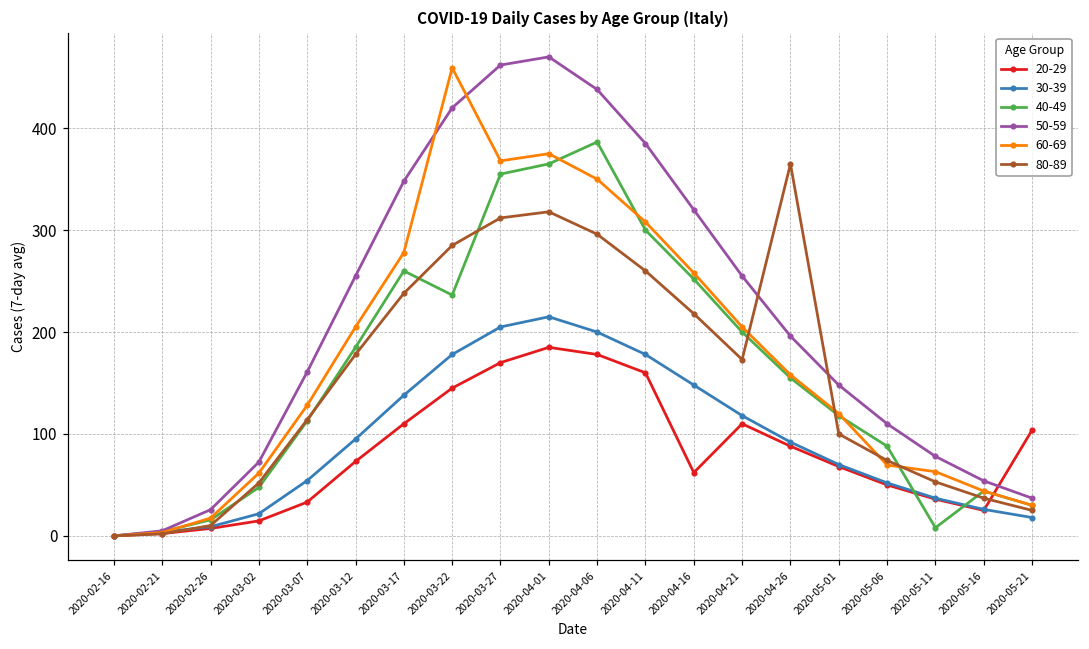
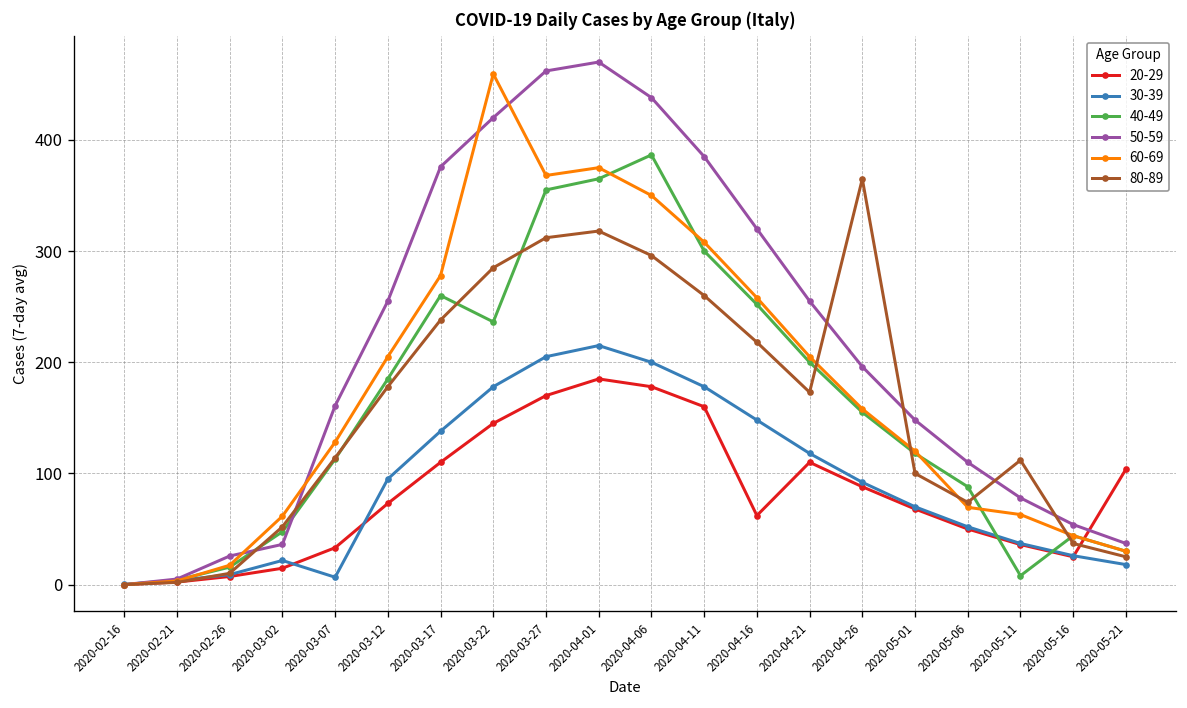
  {
    "20-29": {
      "2020-03-02": 10,
      "2020-03-07": 30,
      "2020-03-12": 70,
      "2020-03-17": 110,
      "2020-03-22": 150,
      "2020-03-27": 170,
      "2020-04-01": 190,
      "2020-04-06": 180,
      "2020-04-11": 160,
      "2020-04-16": 60,
      "2020-04-21": 110,
      "2020-04-26": 90,
      "2020-05-21": 100
    },
    "30-39": {
      "2020-03-02": 20,
-     "2020-03-07": 50,
+     "2020-03-07": 10,
      "2020-03-12": 100,
      "2020-03-17": 140,
      "2020-03-22": 180,
      "2020-03-27": 210,
      "2020-04-01": 220,
      "2020-04-06": 200,
      "2020-04-11": 180,
      "2020-04-16": 150,
      "2020-04-21": 120,
      "2020-04-26": 90,
      "2020-05-21": 20
    },
    "40-49": {
      "2020-03-02": 50,
      "2020-03-12": 190,
      "2020-03-17": 260,
      "2020-03-22": 240,
      "2020-03-27": 360,
      "2020-04-01": 370,
      "2020-04-06": 390,
      "2020-04-11": 300,
      "2020-04-16": 250,
      "2020-04-21": 200,
      "2020-04-26": 160,
      "2020-05-06": 90,
      "2020-05-11": 10
    },
    "50-59": {
      "2020-02-26": 30,
-     "2020-03-02": 70,
+     "2020-03-02": 40,
      "2020-03-07": 160,
      "2020-03-12": 260,
-     "2020-03-17": 350,
+     "2020-03-17": 380,
      "2020-03-22": 420,
      "2020-03-27": 460,
      "2020-04-01": 470,
      "2020-04-06": 440,
      "2020-04-11": 390,
      "2020-04-16": 320,
      "2020-04-21": 260,
      "2020-04-26": 200,
      "2020-05-01": 150,
      "2020-05-06": 110,
      "2020-05-11": 80,
      "2020-05-16": 50,
      "2020-05-21": 40
    },
    "60-69": {
      "2020-03-02": 60,
      "2020-03-07": 130,
      "2020-03-12": 210,
      "2020-03-17": 280,
      "2020-03-22": 460,
      "2020-03-27": 370,
      "2020-04-01": 380,
      "2020-04-06": 350,
      "2020-04-11": 310,
      "2020-04-16": 260,
      "2020-04-21": 210,
      "2020-04-26": 160,
      "2020-05-06": 70,
      "2020-05-11": 60
    },
    "80-89": {
      "2020-03-02": 50,
      "2020-03-12": 180,
      "2020-03-17": 240,
      "2020-03-22": 290,
      "2020-03-27": 310,
      "2020-04-01": 320,
      "2020-04-06": 300,
      "2020-04-11": 260,
      "2020-04-16": 220,
      "2020-04-21": 170,
      "2020-04-26": 360,
      "2020-05-01": 100,
      "2020-05-06": 70,
-     "2020-05-11": 50,
+     "2020-05-11": 110,
      "2020-05-16": 40,
      "2020-05-21": 30
    }
  }
